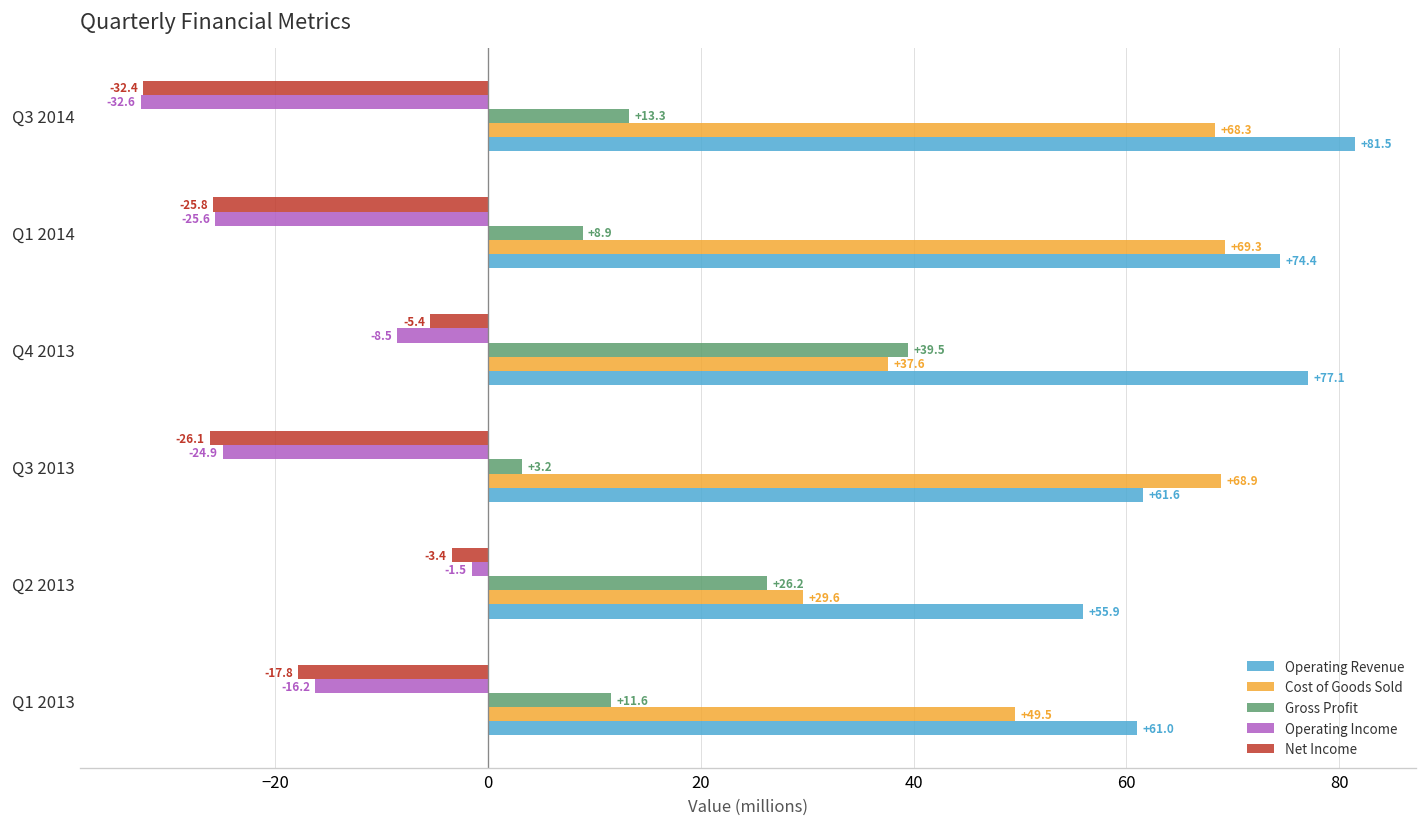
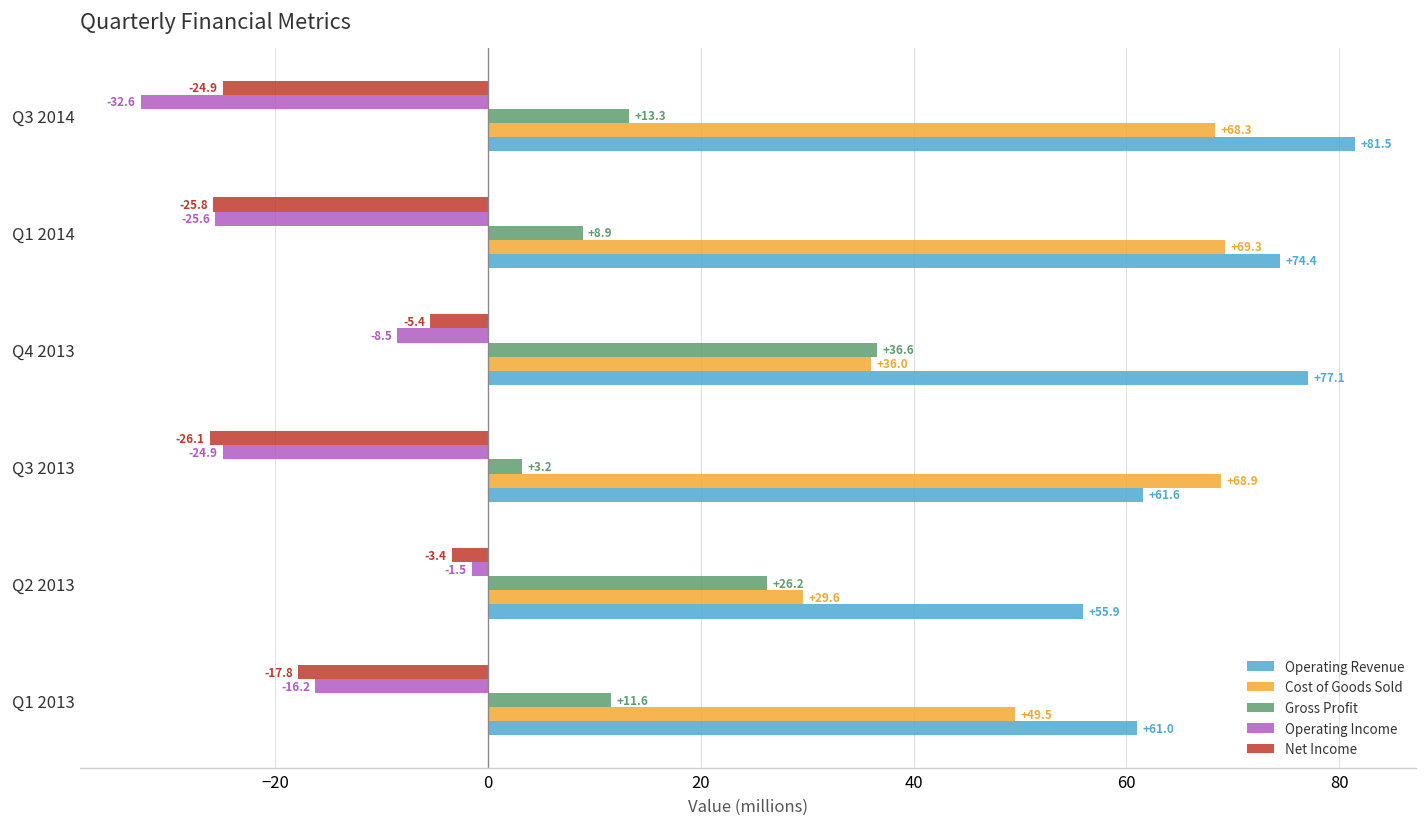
  {
    "Operating Revenue": {
      "Q3 2014": "+81.5",
      "Q1 2014": "+74.4",
      "Q4 2013": "+77.1",
      "Q3 2013": "+61.6",
      "Q2 2013": "+55.9",
      "Q1 2013": "+61.0"
    },
    "Cost of Goods Sold": {
      "Q3 2014": "+68.3",
      "Q1 2014": "+69.3",
-     "Q4 2013": "+37.6",
+     "Q4 2013": "+36.0",
      "Q3 2013": "+68.9",
      "Q2 2013": "+29.6",
      "Q1 2013": "+49.5"
    },
    "Gross Profit": {
      "Q3 2014": "+13.3",
      "Q1 2014": "+8.9",
-     "Q4 2013": "+39.5",
+     "Q4 2013": "+36.6",
      "Q3 2013": "+3.2",
      "Q2 2013": "+26.2",
      "Q1 2013": "+11.6"
    },
    "Operating Income": {
      "Q3 2014": "-32.6",
      "Q1 2014": "-25.6",
      "Q4 2013": "-8.5",
      "Q3 2013": "-24.9",
      "Q2 2013": "-1.5",
      "Q1 2013": "-16.2"
    },
    "Net Income": {
-     "Q3 2014": "-32.4",
+     "Q3 2014": "-24.9",
      "Q1 2014": "-25.8",
      "Q4 2013": "-5.4",
      "Q3 2013": "-26.1",
      "Q2 2013": "-3.4",
      "Q1 2013": "-17.8"
    }
  }
